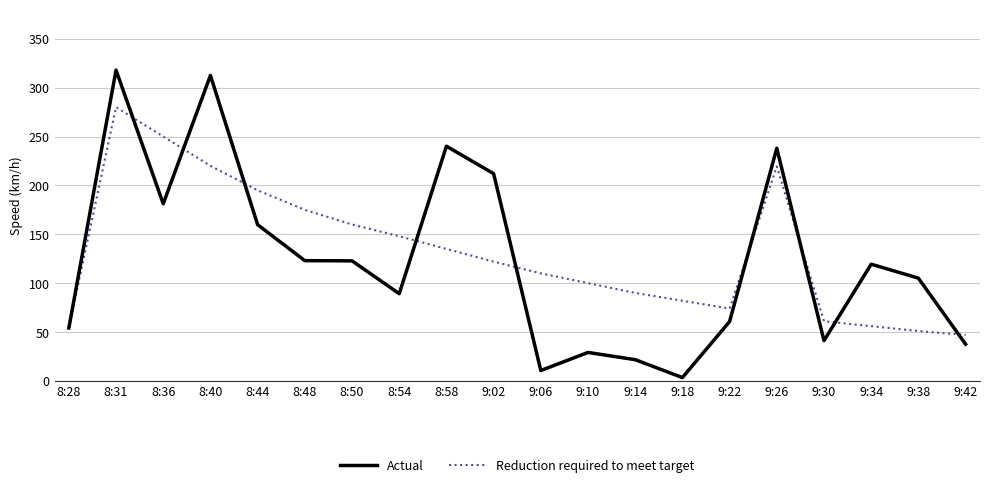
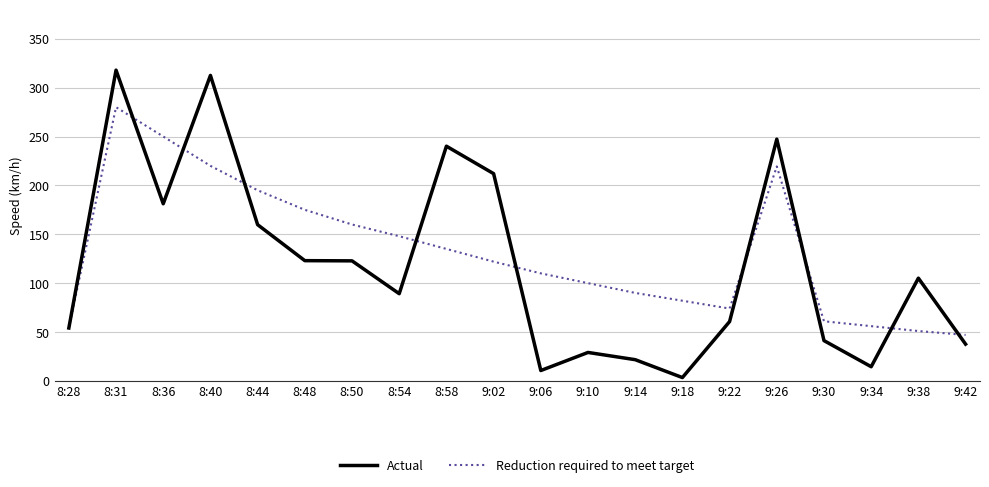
  {
    "Actual": {
      "8:31": 320,
      "8:36": 180,
      "8:40": 310,
      "8:44": 160,
      "8:48": 120,
      "8:50": 120,
      "8:54": 90,
      "8:58": 240,
      "9:02": 210,
      "9:06": 10,
      "9:10": 30,
      "9:14": 20,
      "9:18": 0,
      "9:22": 60,
-     "9:26": 240,
+     "9:26": 250,
      "9:30": 40,
-     "9:34": 120,
+     "9:34": 10,
      "9:38": 110,
      "9:42": 40
    },
    "Reduction required to meet target": {
      "8:31": 280,
      "8:36": 250,
      "8:40": 220,
      "8:44": 200,
      "8:48": 180,
      "8:50": 160,
      "8:54": 150,
      "8:58": 140,
      "9:02": 120,
      "9:06": 110,
      "9:10": 100,
      "9:14": 90,
      "9:18": 80,
      "9:22": 70,
      "9:26": 220,
      "9:30": 60,
      "9:34": 60,
      "9:38": 50,
      "9:42": 50
    }
  }
